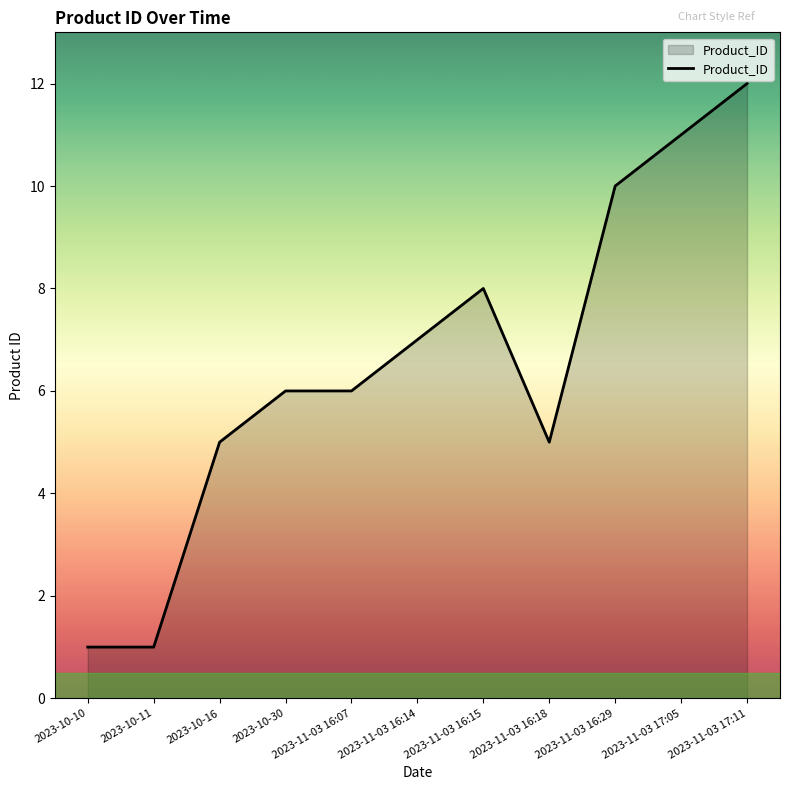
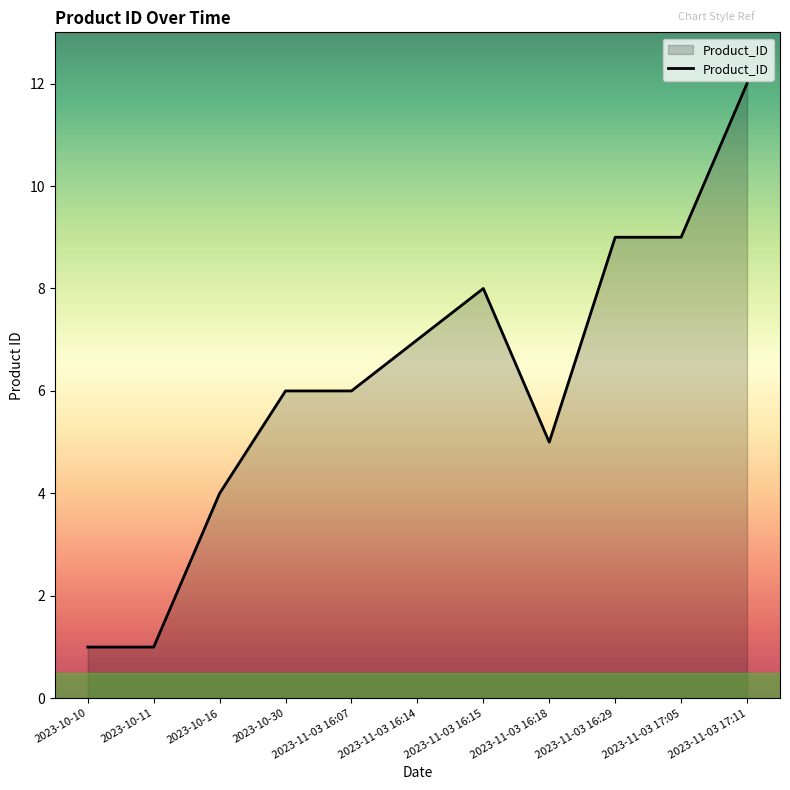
  {
    "2023-10-10": 1,
    "2023-10-11": 1,
-   "2023-10-16": 5,
+   "2023-10-16": 4,
    "2023-10-30": 6,
    "2023-11-03 16:07": 6,
    "2023-11-03 16:14": 7,
    "2023-11-03 16:15": 8,
    "2023-11-03 16:18": 5,
-   "2023-11-03 16:29": 10,
-   "2023-11-03 17:05": 11,
+   "2023-11-03 16:29": 9,
+   "2023-11-03 17:05": 9,
    "2023-11-03 17:11": 12
  }
